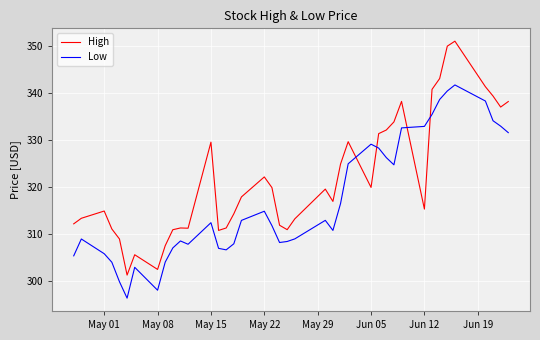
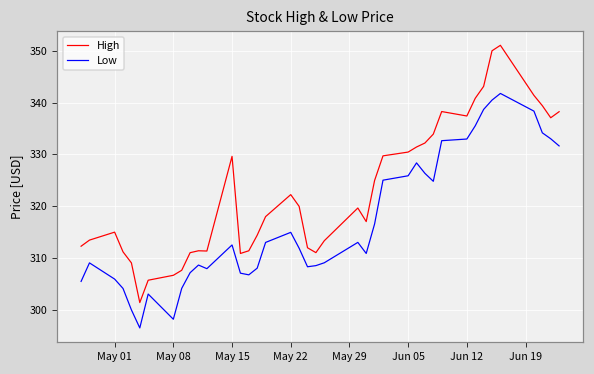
  {
    "High": {
      "May 01": 315,
-     "May 08": 303,
+     "May 08": 307,
      "May 15": 330,
      "May 22": 322,
-     "Jun 05": 320,
-     "Jun 12": 315
+     "Jun 05": 330,
+     "Jun 12": 337
    },
    "Low": {
      "May 01": 306,
      "May 08": 298,
      "May 15": 312,
      "May 22": 315,
-     "Jun 05": 329,
+     "Jun 05": 326,
      "Jun 12": 333
    }
  }
